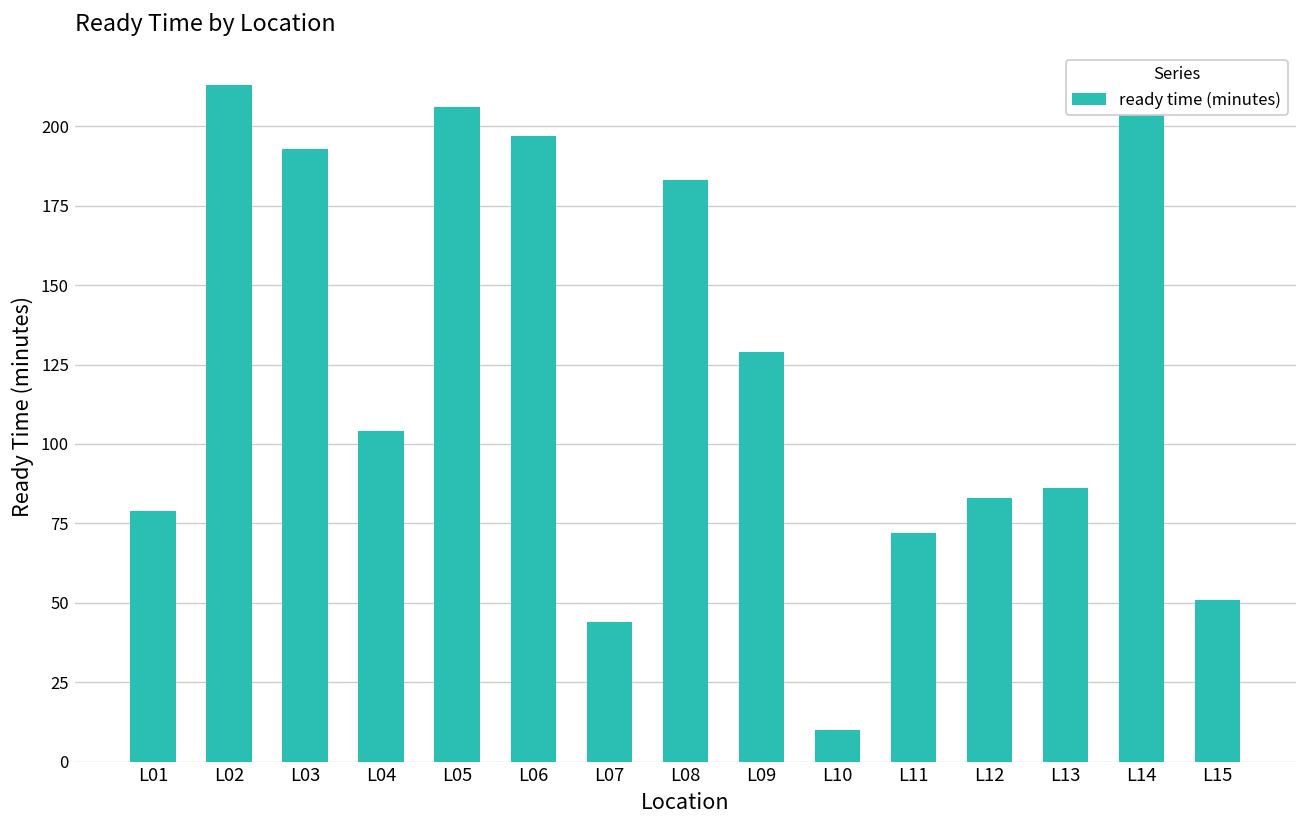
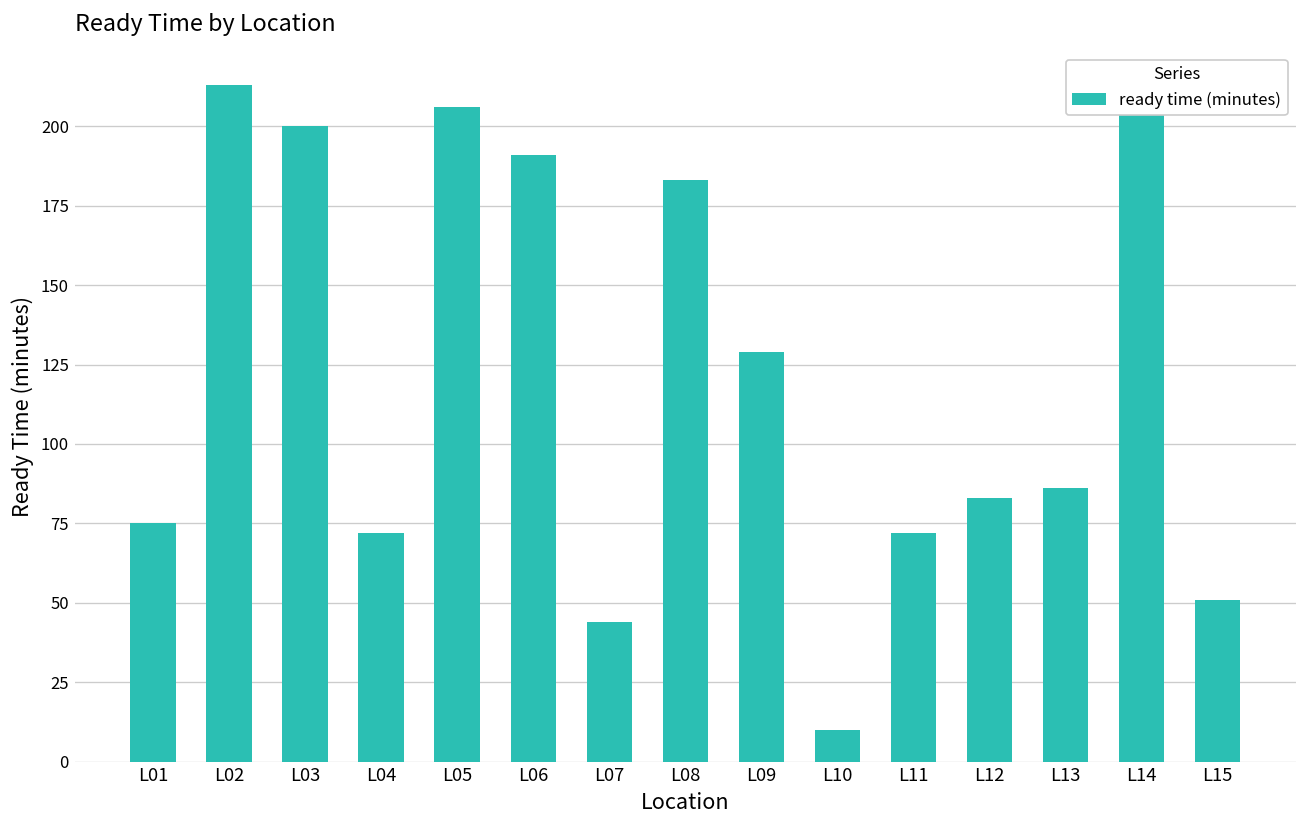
  {
-   "L01": 79,
+   "L01": 75,
    "L02": 213,
-   "L03": 193,
-   "L04": 104,
+   "L03": 200,
+   "L04": 72,
    "L05": 206,
-   "L06": 197,
+   "L06": 191,
    "L07": 44,
    "L08": 183,
    "L09": 129,
    "L10": 10,
    "L11": 72,
    "L12": 83,
    "L13": 86,
    "L15": 51
  }
